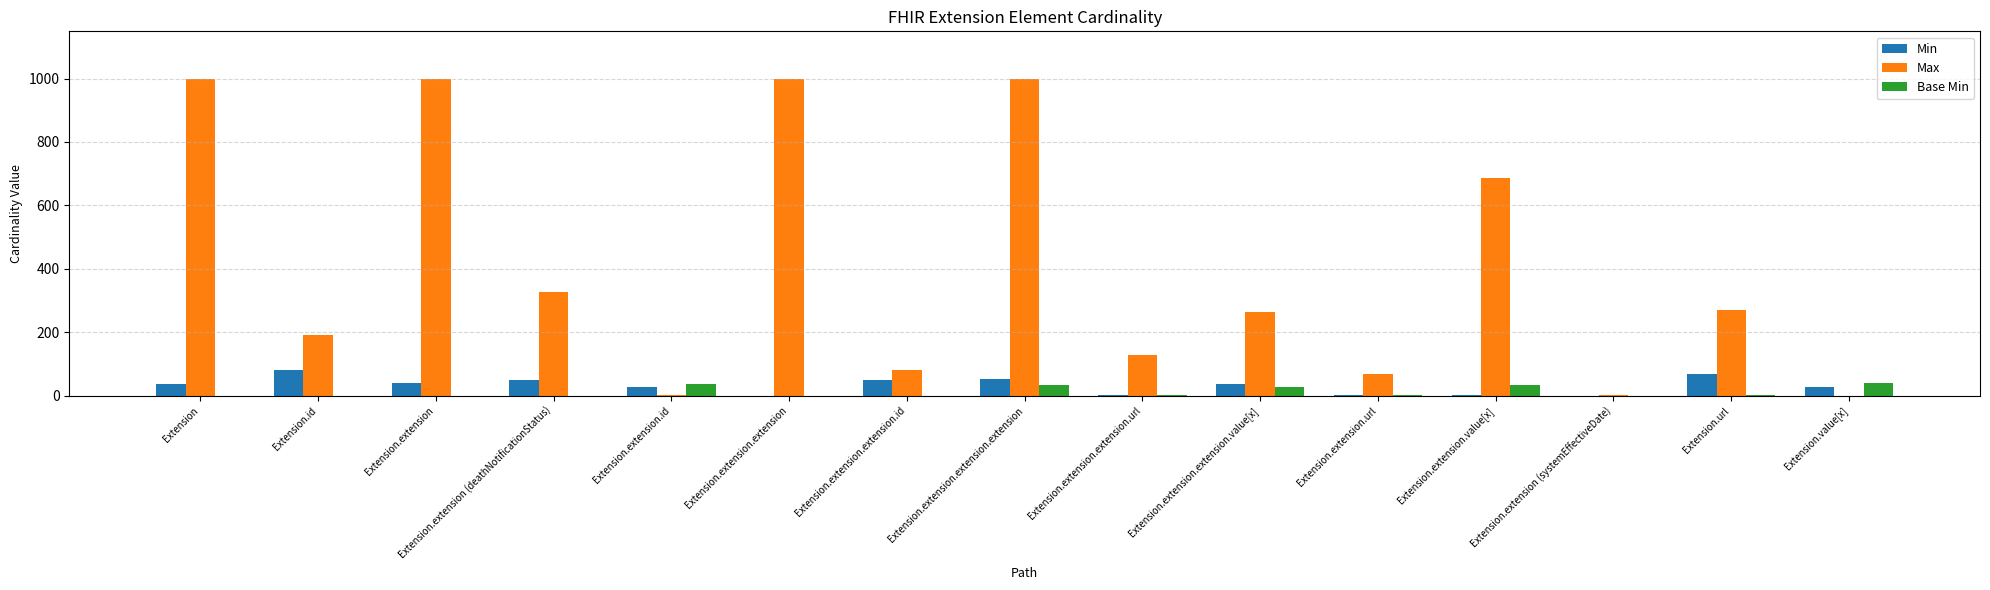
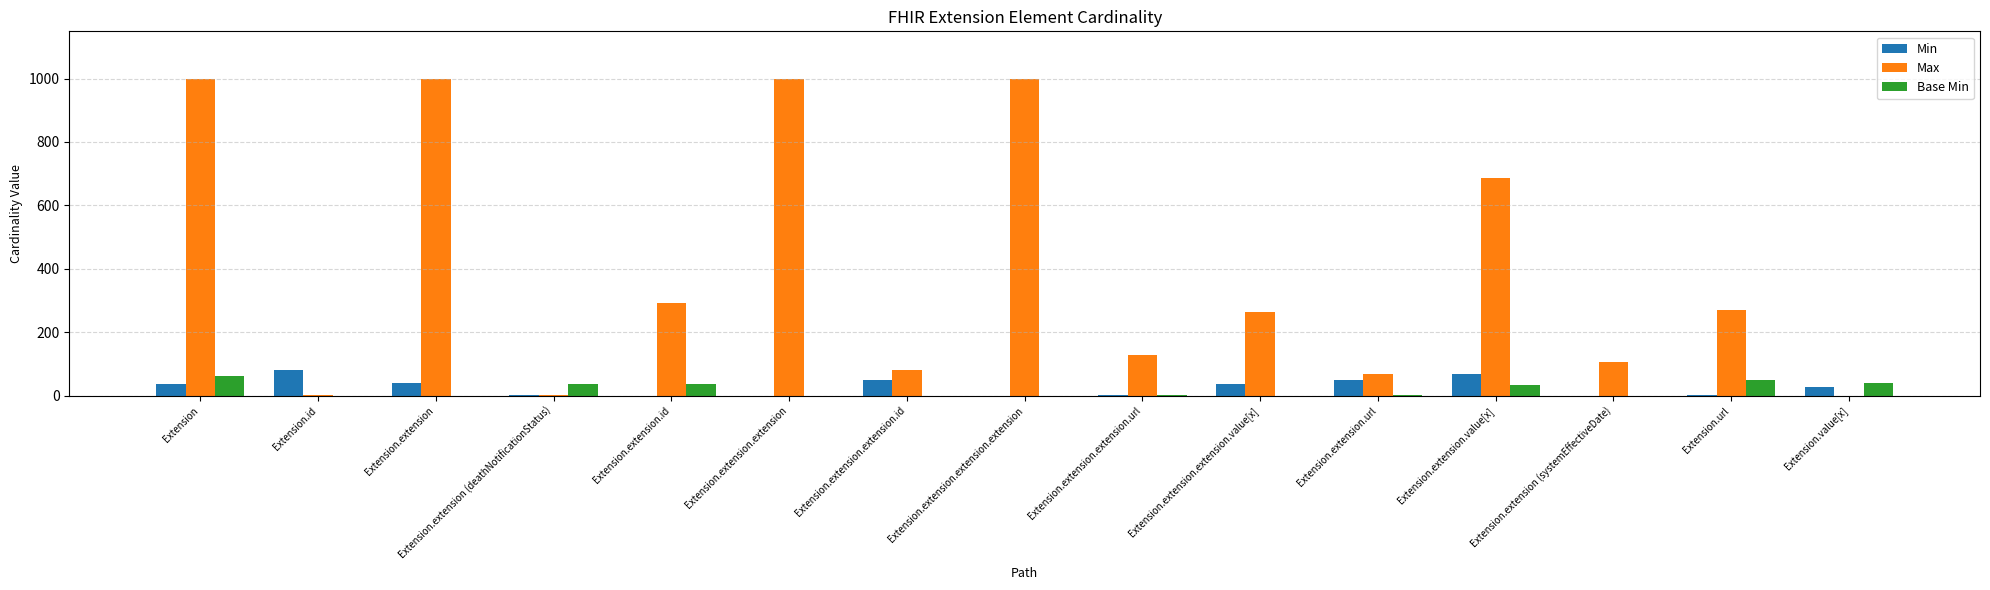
  {
    "Min": {
      "Extension": 40,
      "Extension.id": 80,
      "Extension.extension": 40,
-     "Extension.extension (deathNotificationStatus)": 50,
-     "Extension.extension.id": 30,
+     "Extension.extension (deathNotificationStatus)": 0,
+     "Extension.extension.id": 0,
      "Extension.extension.extension": 0,
      "Extension.extension.extension.id": 50,
-     "Extension.extension.extension.extension": 50,
+     "Extension.extension.extension.extension": 0,
      "Extension.extension.extension.value[x]": 40,
-     "Extension.extension.url": 0,
-     "Extension.extension.value[x]": 0,
+     "Extension.extension.url": 50,
+     "Extension.extension.value[x]": 70,
      "Extension.extension (systemEffectiveDate)": 0,
-     "Extension.url": 70,
+     "Extension.url": 0,
      "Extension.value[x]": 30
    },
    "Max": {
      "Extension": 1000,
-     "Extension.id": 190,
+     "Extension.id": 0,
      "Extension.extension": 1000,
-     "Extension.extension (deathNotificationStatus)": 330,
-     "Extension.extension.id": 0,
+     "Extension.extension (deathNotificationStatus)": 0,
+     "Extension.extension.id": 290,
      "Extension.extension.extension": 1000,
      "Extension.extension.extension.id": 80,
      "Extension.extension.extension.extension": 1000,
      "Extension.extension.extension.url": 130,
      "Extension.extension.extension.value[x]": 270,
      "Extension.extension.url": 70,
      "Extension.extension.value[x]": 690,
-     "Extension.extension (systemEffectiveDate)": 0,
+     "Extension.extension (systemEffectiveDate)": 110,
      "Extension.url": 270,
      "Extension.value[x]": 0
    },
    "Base Min": {
-     "Extension": 0,
+     "Extension": 60,
      "Extension.id": 0,
      "Extension.extension": 0,
-     "Extension.extension (deathNotificationStatus)": 0,
+     "Extension.extension (deathNotificationStatus)": 40,
      "Extension.extension.id": 40,
      "Extension.extension.extension": 0,
      "Extension.extension.extension.id": 0,
-     "Extension.extension.extension.extension": 30,
-     "Extension.extension.extension.value[x]": 30,
+     "Extension.extension.extension.extension": 0,
+     "Extension.extension.extension.value[x]": 0,
      "Extension.extension.value[x]": 30,
      "Extension.extension (systemEffectiveDate)": 0,
-     "Extension.url": 0,
+     "Extension.url": 50,
      "Extension.value[x]": 40
    }
  }
